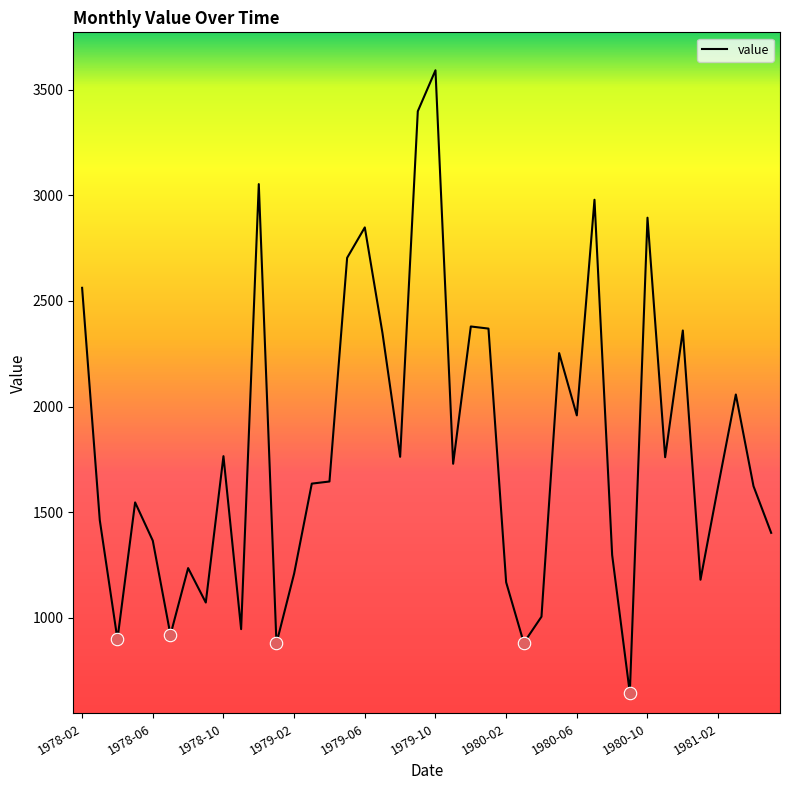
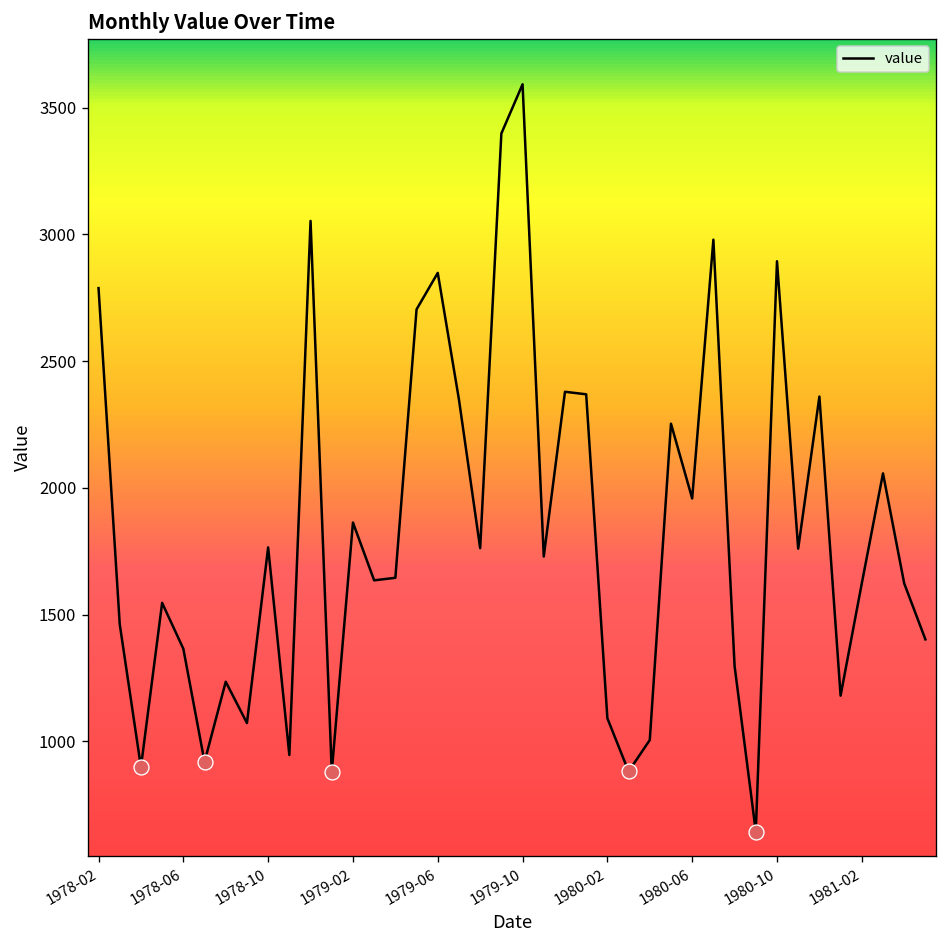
  {
    "value": {
-     "1978-02": 2560,
+     "1978-02": 2790,
      "1978-06": 1370,
      "1978-10": 1770,
-     "1979-02": 1210,
+     "1979-02": 1860,
      "1979-06": 2850,
      "1979-10": 3590,
-     "1980-02": 1170,
+     "1980-02": 1090,
      "1980-06": 1960,
      "1980-10": 2890,
      "1981-02": 1620
    }
  }
